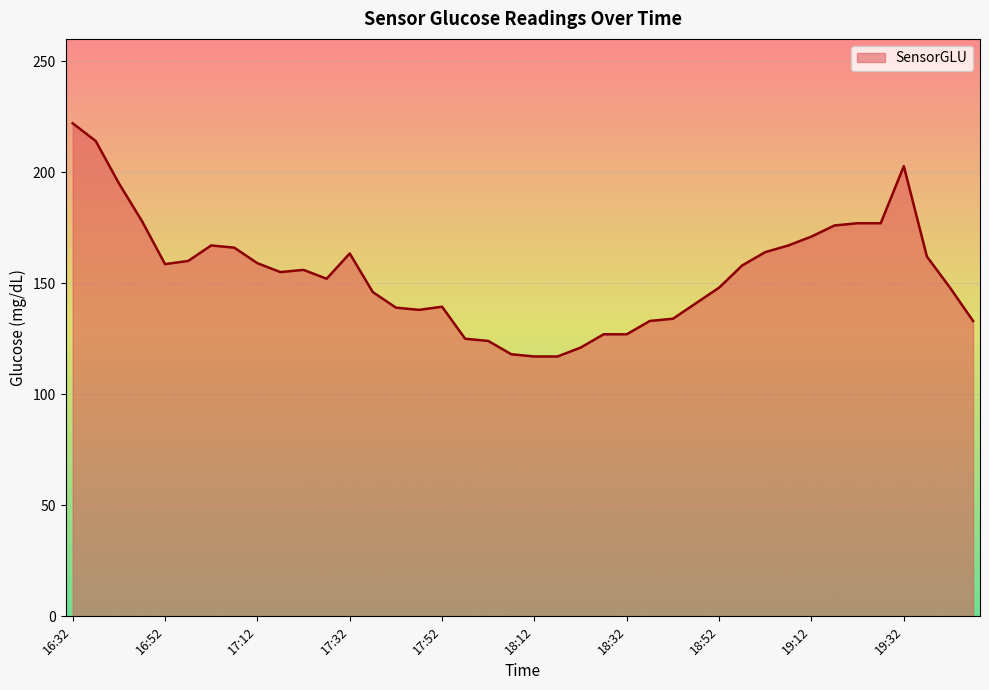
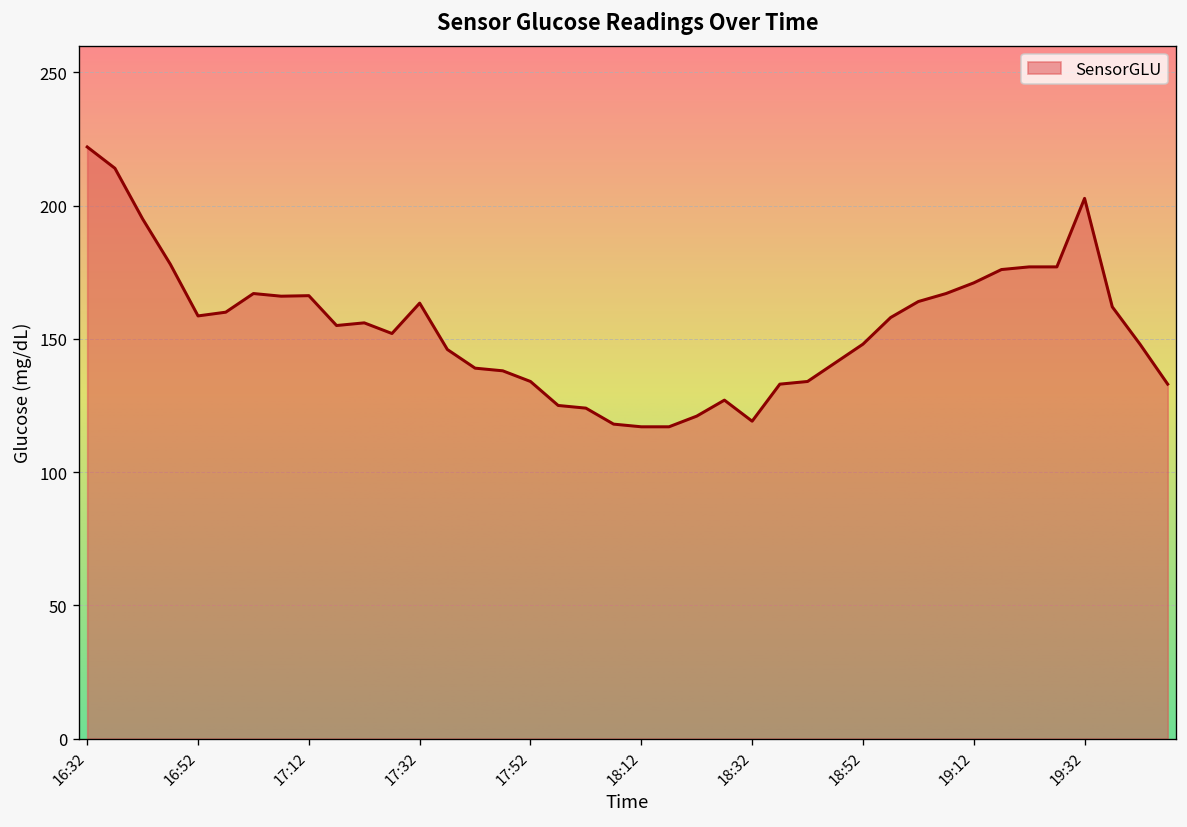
  {
    "16:32": 222,
    "16:52": 159,
-   "17:12": 159,
+   "17:12": 166,
    "17:32": 163,
-   "17:52": 139,
+   "17:52": 134,
    "18:12": 117,
-   "18:32": 127,
+   "18:32": 119,
    "18:52": 148,
    "19:12": 171,
    "19:32": 203
  }
